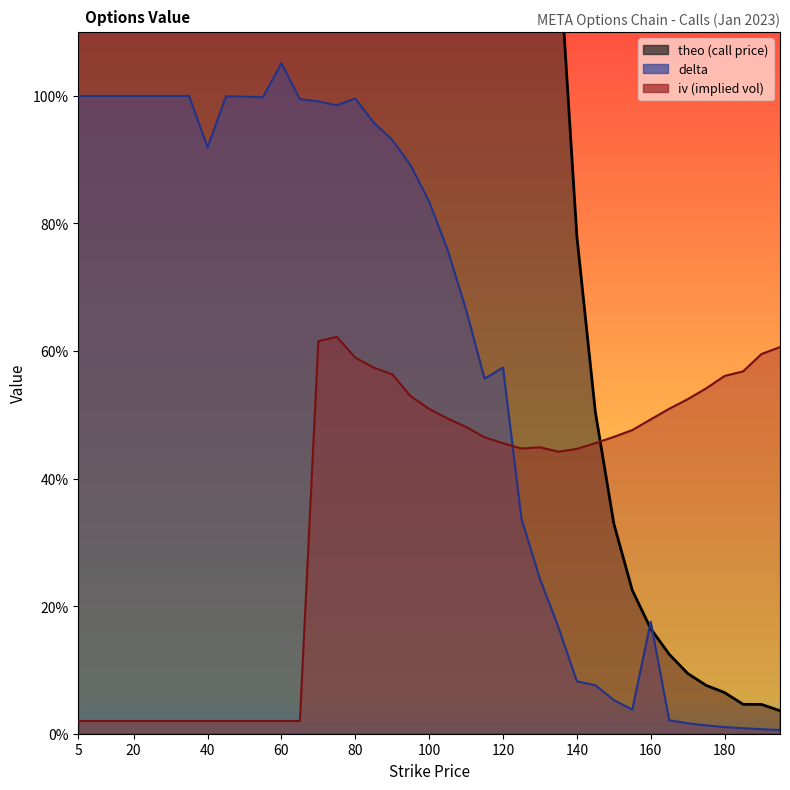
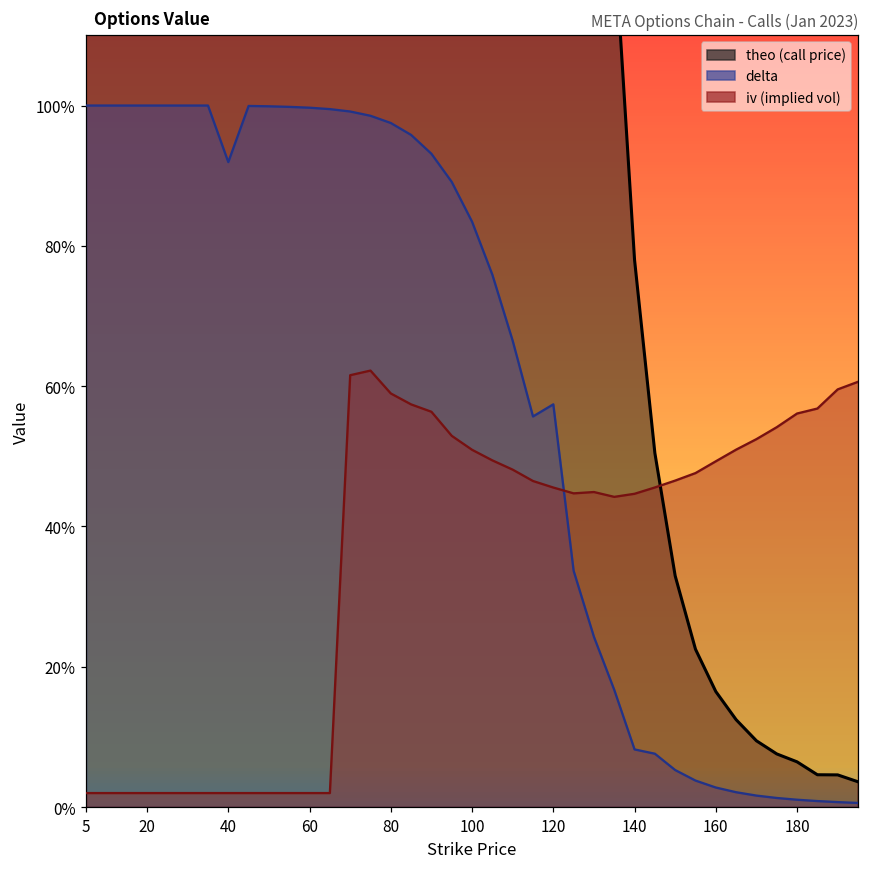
  {
    "delta": {
      "5": "100%",
      "20": "100%",
      "40": "92%",
-     "60": "105%",
-     "80": "100%",
+     "60": "100%",
+     "80": "98%",
      "100": "83%",
      "120": "57%",
      "140": "8%",
-     "160": "18%",
+     "160": "3%",
      "180": "1%"
    }
  }
